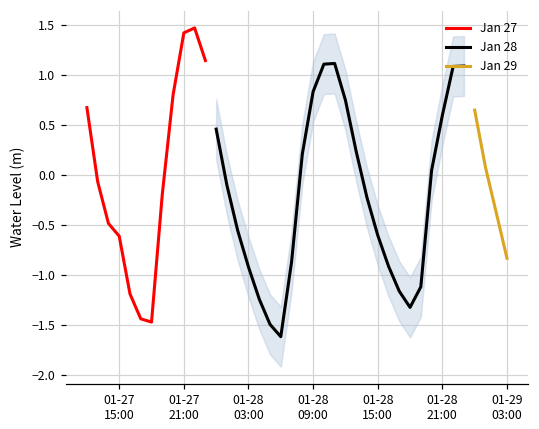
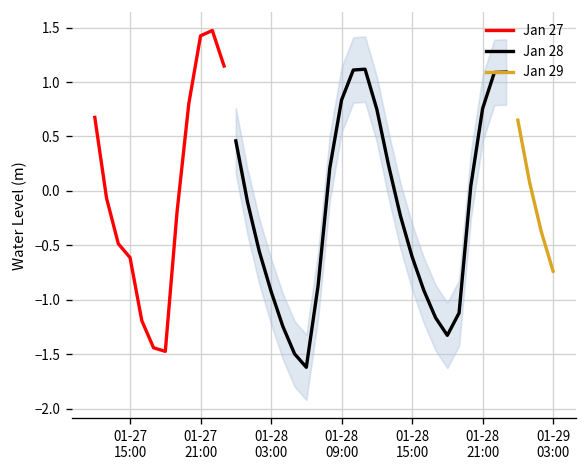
  {
    "Jan 27": {
      "01-27 15:00": -0.6,
      "01-27 21:00": 1.4
    },
    "Jan 28": {
      "01-28 03:00": -0.9,
      "01-28 09:00": 0.8,
      "01-28 15:00": -0.6,
-     "01-28 21:00": 0.6
+     "01-28 21:00": 0.8
    },
    "Jan 29": {
-     "01-29 03:00": -0.8
+     "01-29 03:00": -0.7
    }
  }
